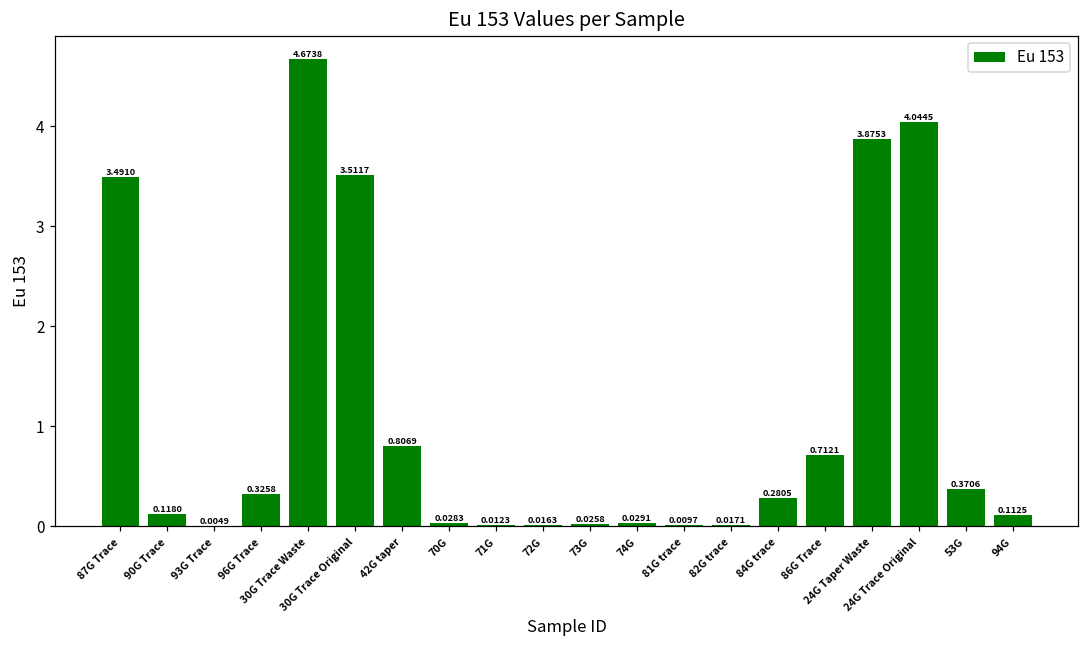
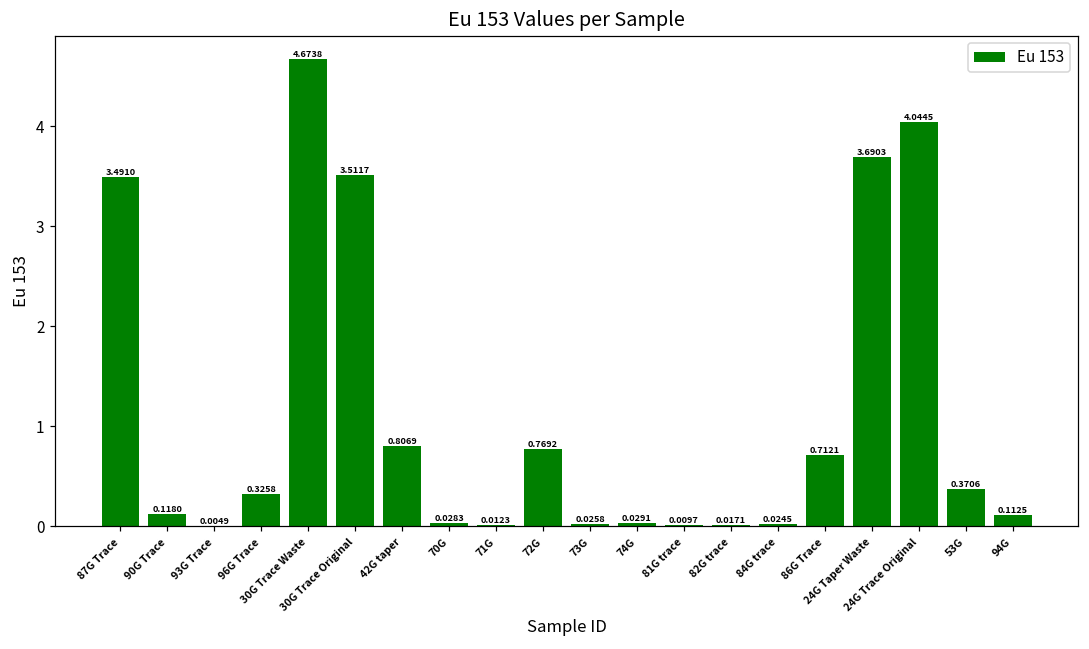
  {
    "87G Trace": 3.4910,
    "90G Trace": 0.1180,
    "93G Trace": 0.0049,
    "96G Trace": 0.3258,
    "30G Trace Waste": 4.6738,
    "30G Trace Original": 3.5117,
    "42G taper": 0.8069,
    "70G": 0.0283,
    "71G": 0.0123,
-   "72G": 0.0163,
+   "72G": 0.7692,
    "73G": 0.0258,
    "74G": 0.0291,
    "81G trace": 0.0097,
    "82G trace": 0.0171,
-   "84G trace": 0.2805,
+   "84G trace": 0.0245,
    "86G Trace": 0.7121,
-   "24G Taper Waste": 3.8753,
+   "24G Taper Waste": 3.6903,
    "24G Trace Original": 4.0445,
    "53G": 0.3706,
    "94G": 0.1125
  }
